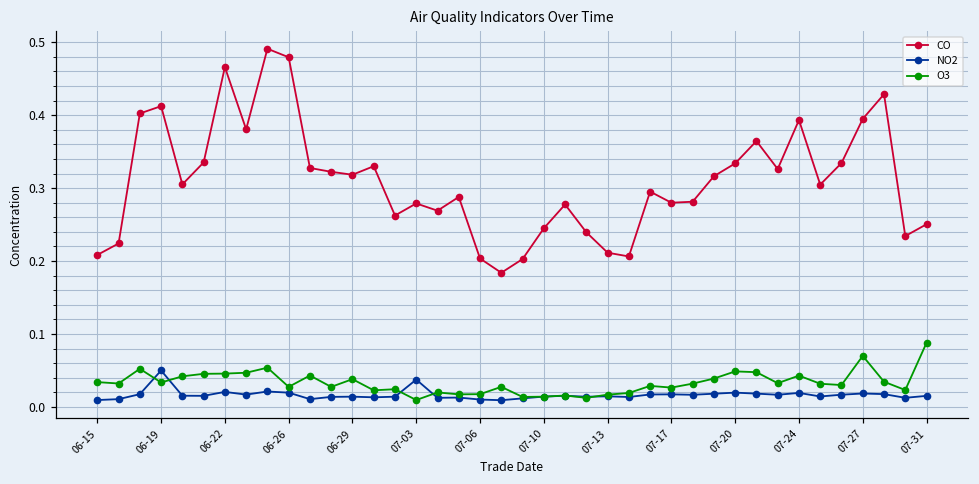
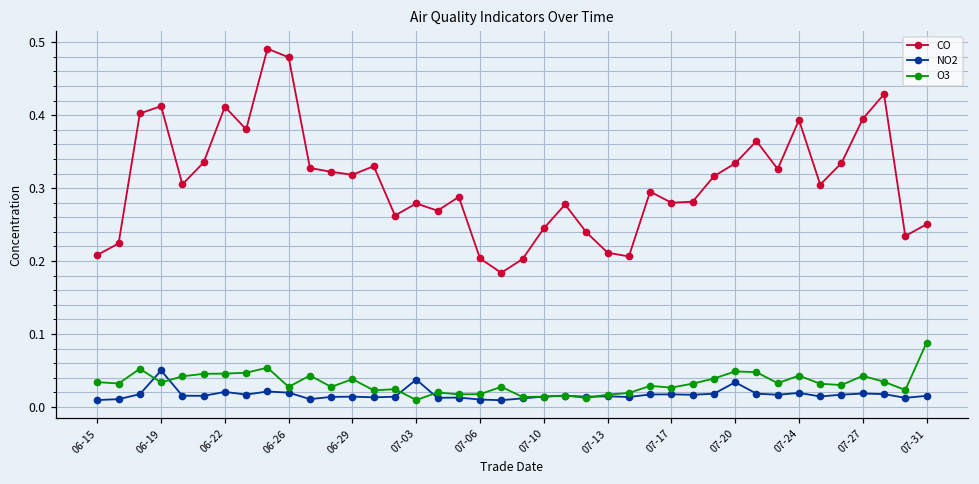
  {
    "CO": {
      "06-15": 0.21,
      "06-19": 0.41,
-     "06-22": 0.47,
+     "06-22": 0.41,
      "06-26": 0.48,
      "06-29": 0.32,
      "07-03": 0.28,
      "07-06": 0.20,
      "07-10": 0.24,
      "07-13": 0.21,
      "07-17": 0.28,
      "07-20": 0.33,
      "07-24": 0.39,
      "07-27": 0.39,
      "07-31": 0.25
    },
    "NO2": {
      "06-15": 0.01,
      "06-19": 0.05,
      "06-22": 0.02,
      "06-26": 0.02,
      "06-29": 0.01,
      "07-03": 0.04,
      "07-06": 0.01,
      "07-17": 0.02,
-     "07-20": 0.02,
+     "07-20": 0.03,
      "07-24": 0.02,
      "07-27": 0.02,
      "07-31": 0.02
    },
    "O3": {
      "06-15": 0.03,
      "06-19": 0.03,
      "06-22": 0.05,
      "06-26": 0.03,
      "06-29": 0.04,
      "07-03": 0.01,
      "07-06": 0.02,
      "07-17": 0.03,
      "07-20": 0.05,
      "07-24": 0.04,
-     "07-27": 0.07,
+     "07-27": 0.04,
      "07-31": 0.09
    }
  }
